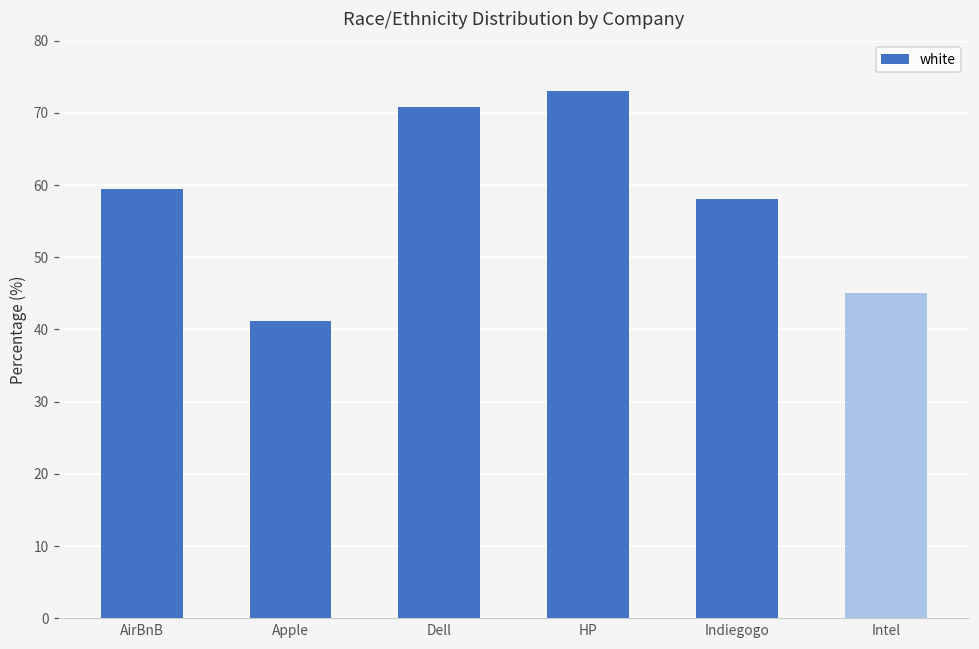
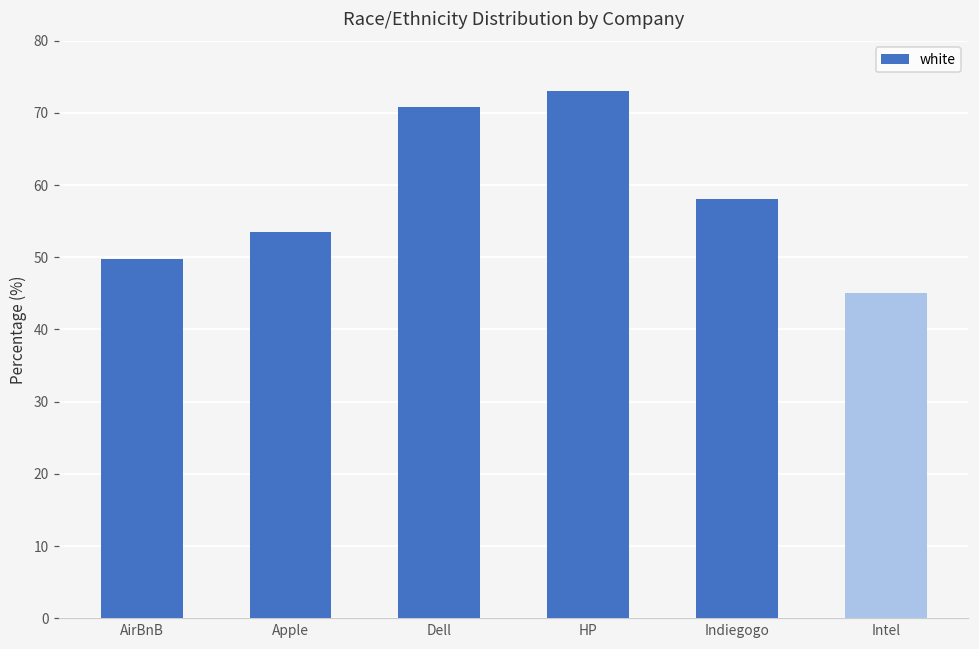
  {
-   "AirBnB": 60,
-   "Apple": 41,
+   "AirBnB": 50,
+   "Apple": 53,
    "Dell": 71,
    "HP": 73,
    "Indiegogo": 58,
    "Intel": 45
  }
